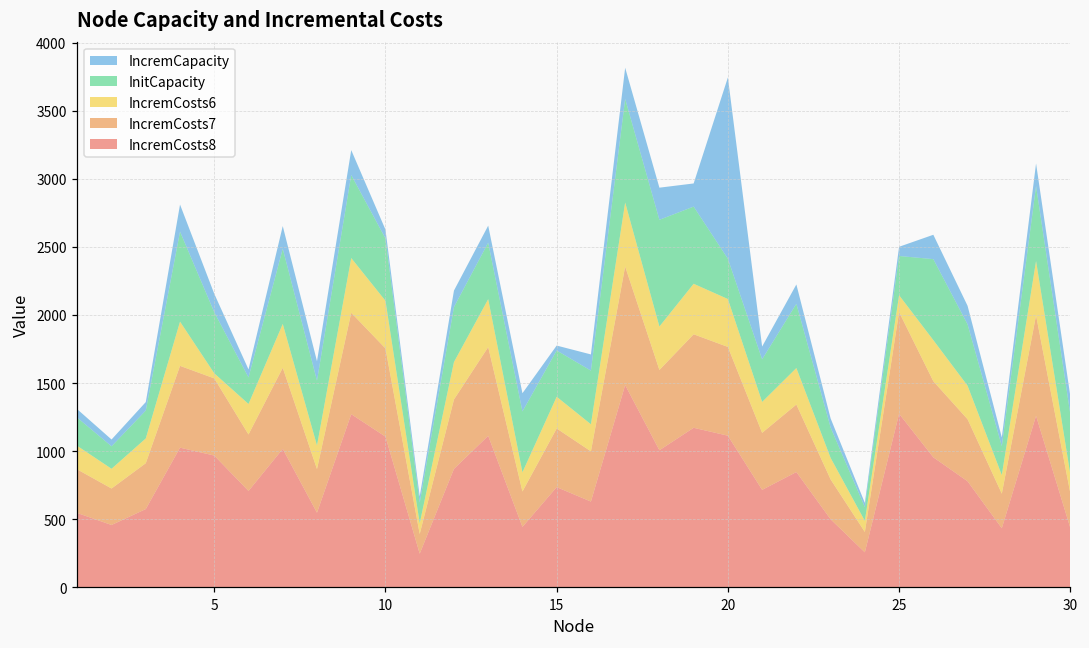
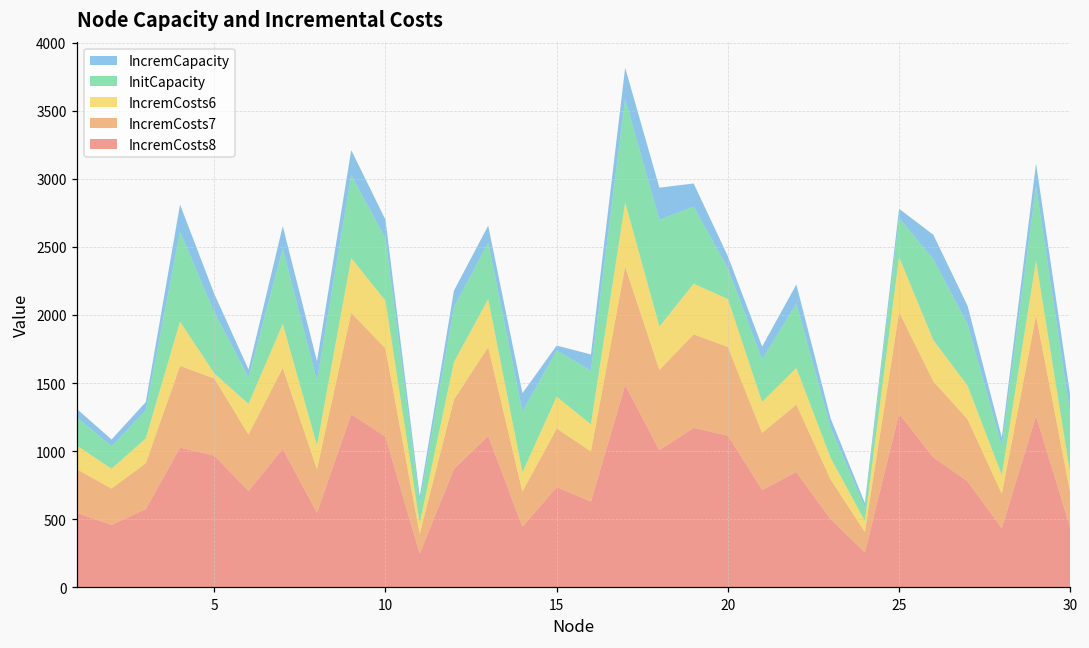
  {
    "IncremCosts6": {
      "5": 40,
      "10": 350,
      "15": 230,
      "20": 350,
-     "25": 120,
+     "25": 400,
      "30": 140
    },
    "InitCapacity": {
      "5": 450,
      "10": 460,
      "15": 340,
-     "20": 300,
+     "20": 230,
      "25": 290,
      "30": 440
    },
    "IncremCapacity": {
      "5": 140,
-     "10": 60,
+     "10": 140,
      "15": 40,
-     "20": 1330,
+     "20": 90,
      "25": 70,
      "30": 130
    }
  }
